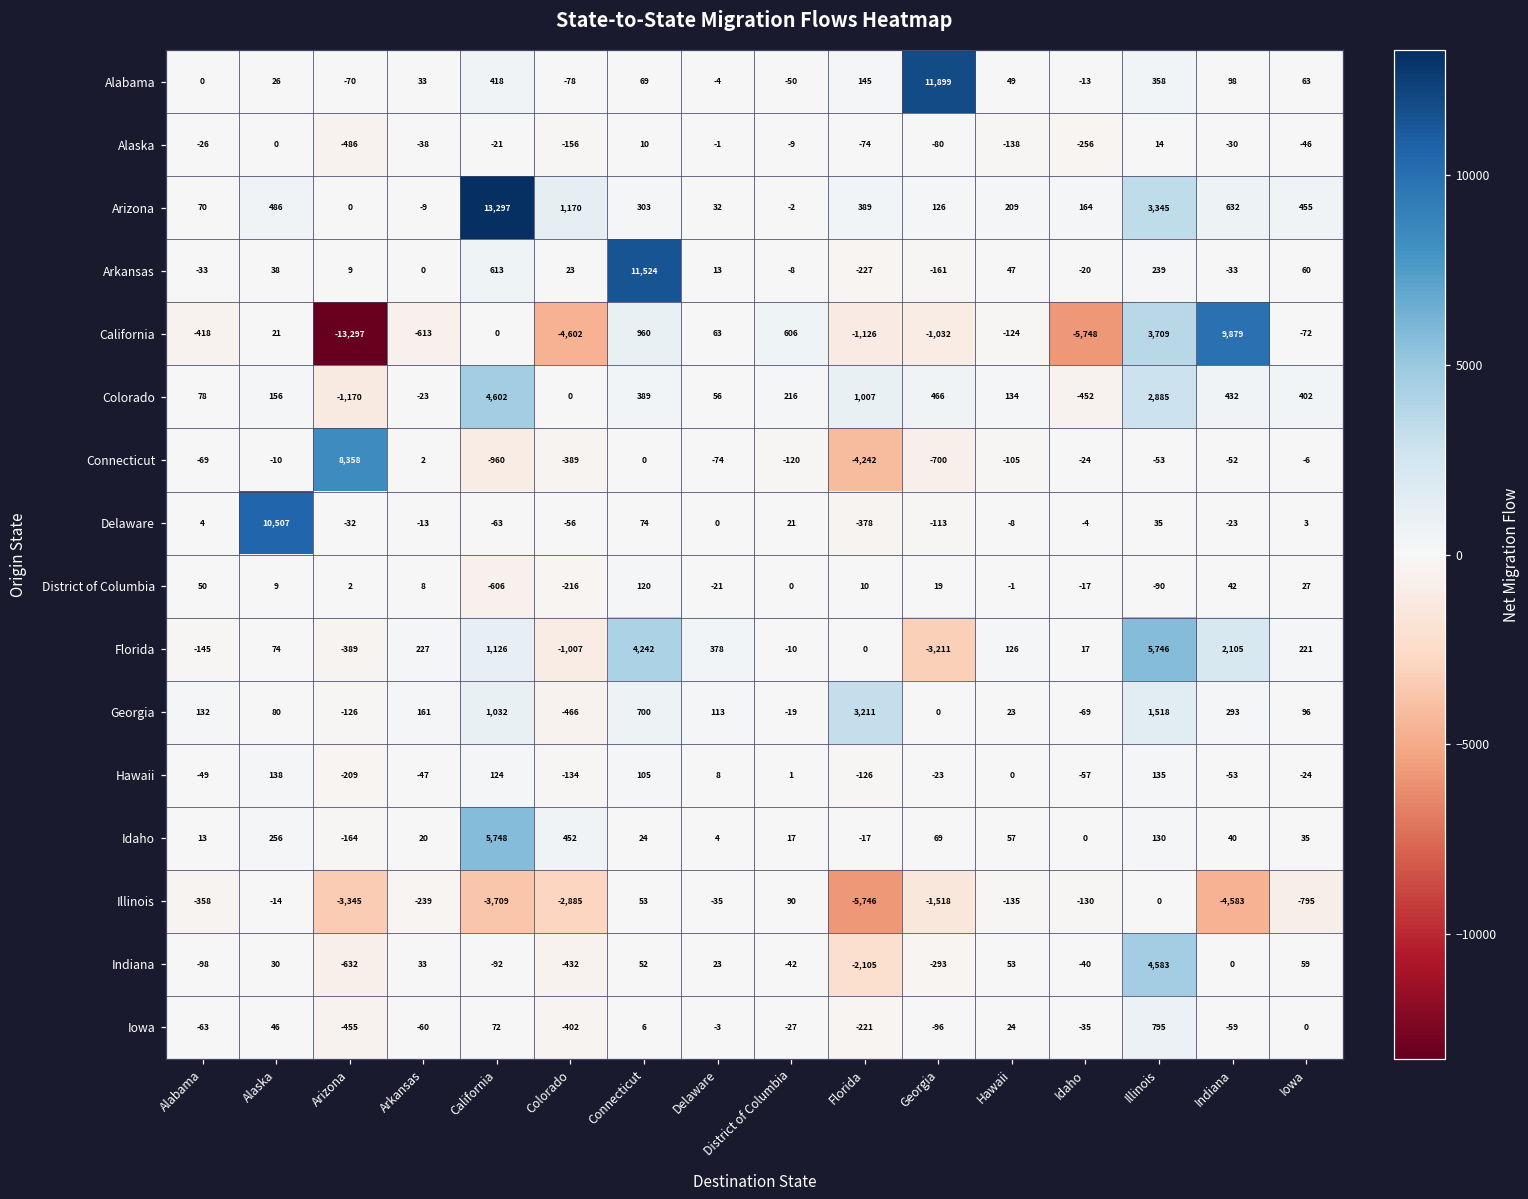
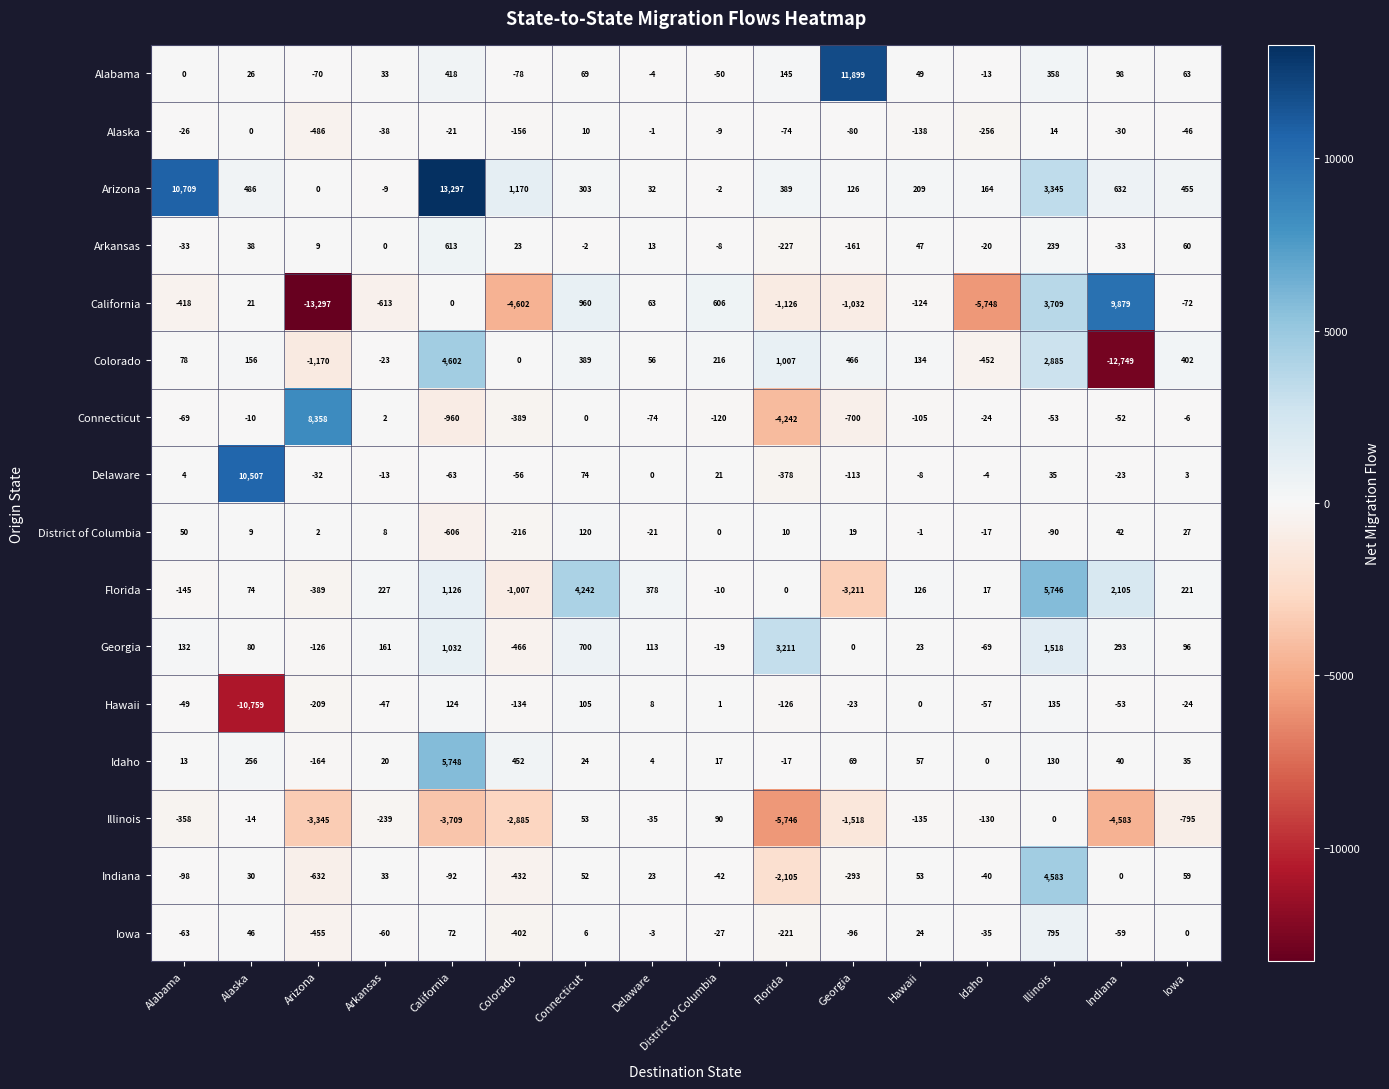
  {
    "Arizona": {
-     "Alabama": "70",
+     "Alabama": "10,709",
      "Alaska": "486",
      "Arizona": "0",
      "Arkansas": "-9",
      "California": "13,297",
      "Colorado": "1,170",
      "Connecticut": "303",
      "Delaware": "32",
      "District of Columbia": "-2",
      "Florida": "389",
      "Georgia": "126",
      "Hawaii": "209",
      "Idaho": "164",
      "Illinois": "3,345",
      "Indiana": "632",
      "Iowa": "455"
    },
    "Arkansas": {
      "Alabama": "-33",
      "Alaska": "38",
      "Arizona": "9",
      "Arkansas": "0",
      "California": "613",
      "Colorado": "23",
-     "Connecticut": "11,524",
+     "Connecticut": "-2",
      "Delaware": "13",
      "District of Columbia": "-8",
      "Florida": "-227",
      "Georgia": "-161",
      "Hawaii": "47",
      "Idaho": "-20",
      "Illinois": "239",
      "Indiana": "-33",
      "Iowa": "60"
    },
    "Colorado": {
      "Alabama": "78",
      "Alaska": "156",
      "Arizona": "-1,170",
      "Arkansas": "-23",
      "California": "4,602",
      "Colorado": "0",
      "Connecticut": "389",
      "Delaware": "56",
      "District of Columbia": "216",
      "Florida": "1,007",
      "Georgia": "466",
      "Hawaii": "134",
      "Idaho": "-452",
      "Illinois": "2,885",
-     "Indiana": "432",
+     "Indiana": "-12,749",
      "Iowa": "402"
    },
    "Hawaii": {
      "Alabama": "-49",
-     "Alaska": "138",
+     "Alaska": "-10,759",
      "Arizona": "-209",
      "Arkansas": "-47",
      "California": "124",
      "Colorado": "-134",
      "Connecticut": "105",
      "Delaware": "8",
      "District of Columbia": "1",
      "Florida": "-126",
      "Georgia": "-23",
      "Hawaii": "0",
      "Idaho": "-57",
      "Illinois": "135",
      "Indiana": "-53",
      "Iowa": "-24"
    }
  }
